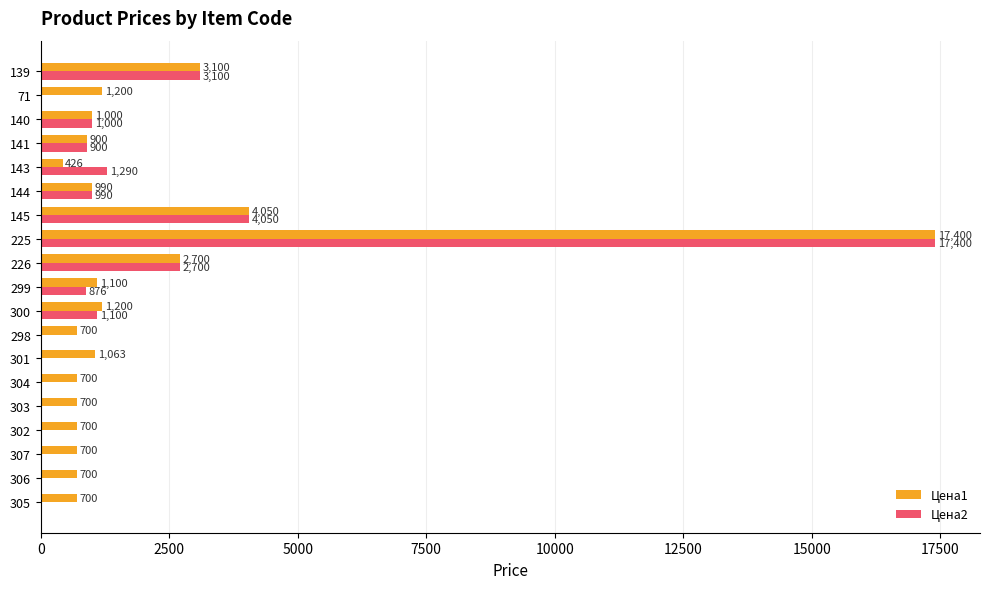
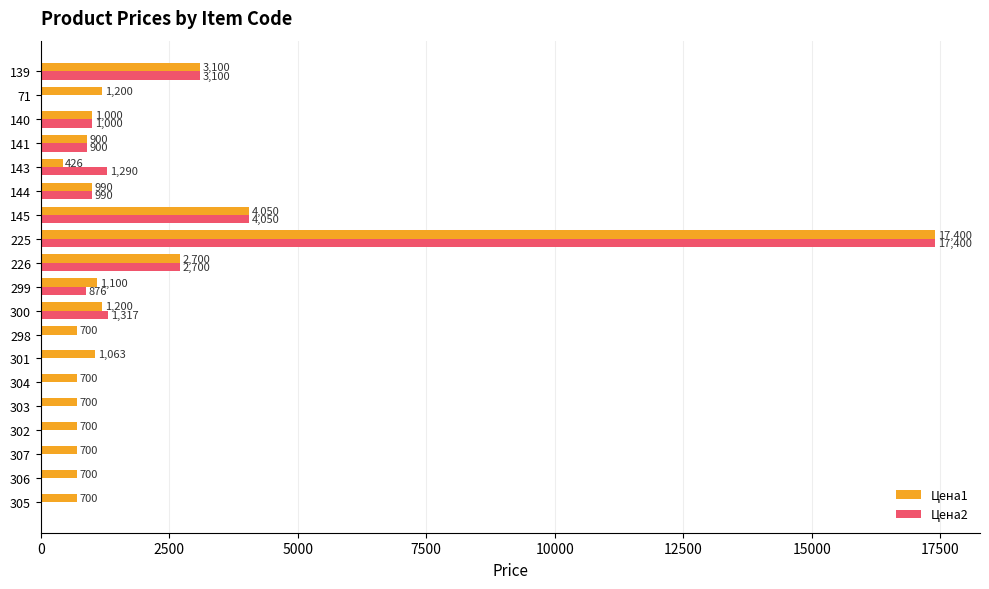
  {
    "Цена1": {
      "71": "1,200",
      "143": "426",
      "299": "1,100",
      "300": "1,200",
      "298": "700",
      "301": "1,063",
      "304": "700",
      "303": "700",
      "302": "700",
      "307": "700",
      "306": "700",
      "305": "700"
    },
    "Цена2": {
      "143": "1,290",
      "299": "876",
-     "300": "1,100"
+     "300": "1,317"
    }
  }
